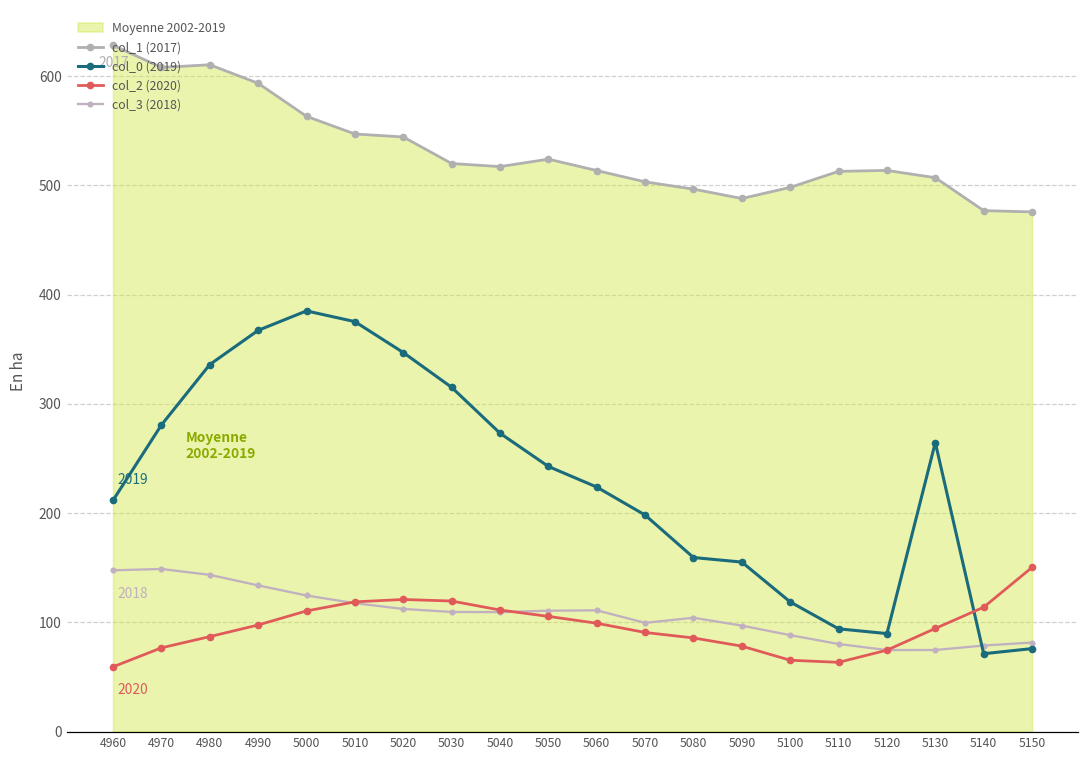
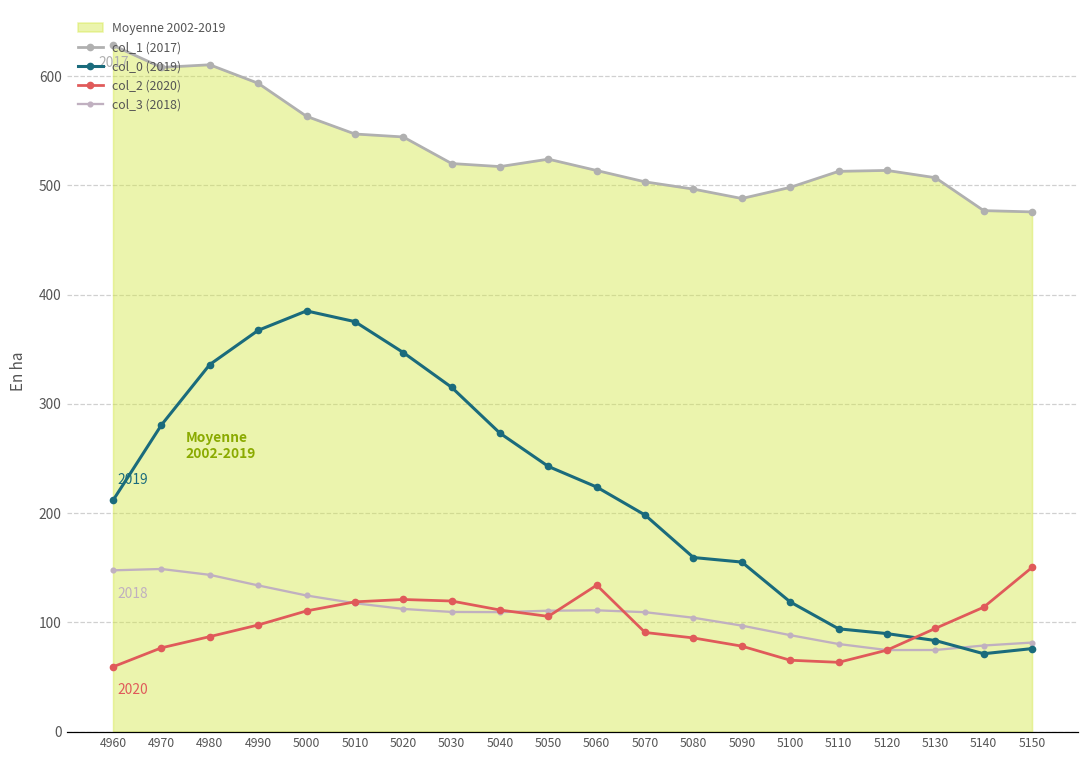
  {
    "Moyenne 2002-2019": {
      "4970": 610,
      "4980": 610,
      "4990": 590,
      "5000": 560,
      "5010": 550,
      "5020": 540,
      "5030": 520,
      "5040": 520,
      "5050": 520,
      "5060": 510,
      "5070": 500,
      "5080": 500,
      "5090": 490,
      "5100": 500,
      "5110": 510,
      "5120": 510,
      "5130": 510,
      "5140": 480,
      "5150": 480
    },
    "col_0 (2019)": {
      "4980": 340,
      "4990": 370,
      "5000": 390,
      "5010": 380,
      "5020": 350,
      "5030": 320,
      "5040": 270,
      "5050": 240,
      "5060": 220,
      "5070": 200,
      "5080": 160,
      "5090": 160,
      "5100": 120,
      "5110": 90,
      "5120": 90,
-     "5130": 260,
+     "5130": 80,
      "5140": 70,
      "5150": 80
    },
    "col_2 (2020)": {
      "4970": 80,
      "4980": 90,
      "4990": 100,
      "5000": 110,
      "5020": 120,
      "5030": 120,
      "5050": 110,
-     "5060": 100,
+     "5060": 130,
      "5070": 90,
      "5080": 90,
      "5090": 80,
      "5100": 70,
      "5110": 60,
      "5130": 90,
      "5140": 110,
      "5150": 150
    },
    "col_3 (2018)": {
      "4970": 150,
      "4980": 140,
      "4990": 130,
      "5000": 120,
      "5020": 110,
      "5030": 110,
      "5050": 110,
      "5060": 110,
-     "5070": 100,
+     "5070": 110,
      "5080": 100,
      "5090": 100,
      "5100": 90,
      "5110": 80,
      "5130": 70,
      "5140": 80,
      "5150": 80
    }
  }
